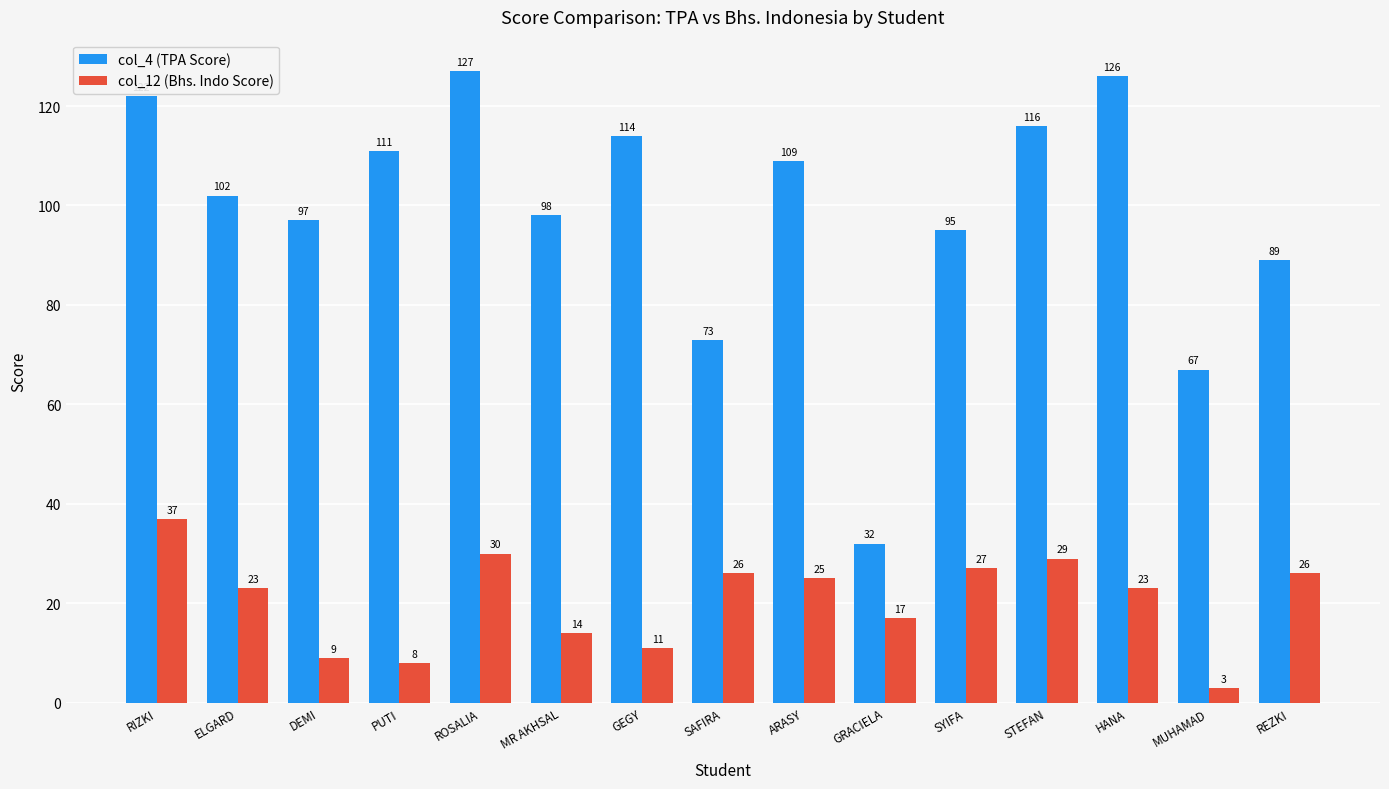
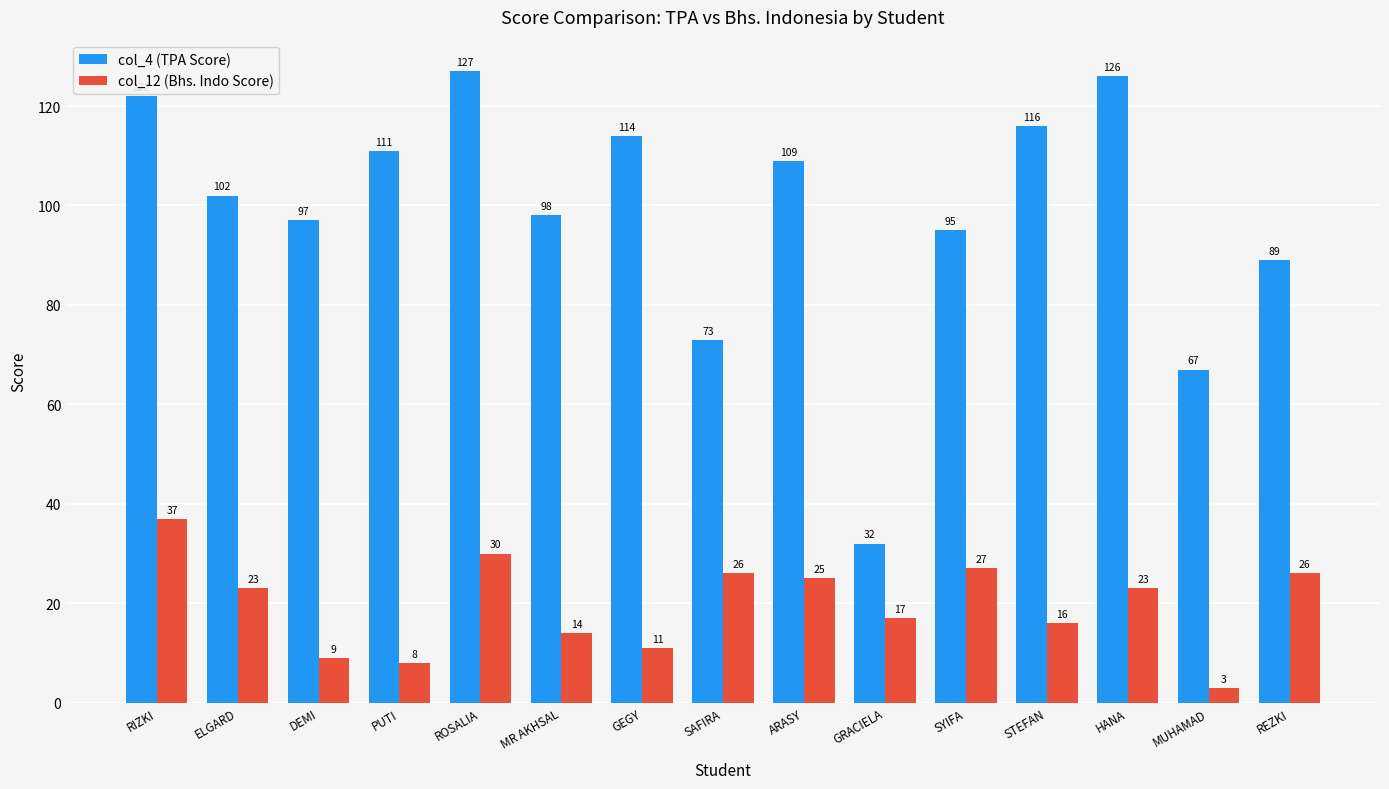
  {
    "col_4 (TPA Score)": {
      "ELGARD": 102,
      "DEMI": 97,
      "PUTI": 111,
      "ROSALIA": 127,
      "MR AKHSAL": 98,
      "GEGY": 114,
      "SAFIRA": 73,
      "ARASY": 109,
      "GRACIELA": 32,
      "SYIFA": 95,
      "STEFAN": 116,
      "HANA": 126,
      "MUHAMAD": 67,
      "REZKI": 89
    },
    "col_12 (Bhs. Indo Score)": {
      "RIZKI": 37,
      "ELGARD": 23,
      "DEMI": 9,
      "PUTI": 8,
      "ROSALIA": 30,
      "MR AKHSAL": 14,
      "GEGY": 11,
      "SAFIRA": 26,
      "ARASY": 25,
      "GRACIELA": 17,
      "SYIFA": 27,
-     "STEFAN": 29,
+     "STEFAN": 16,
      "HANA": 23,
      "MUHAMAD": 3,
      "REZKI": 26
    }
  }
